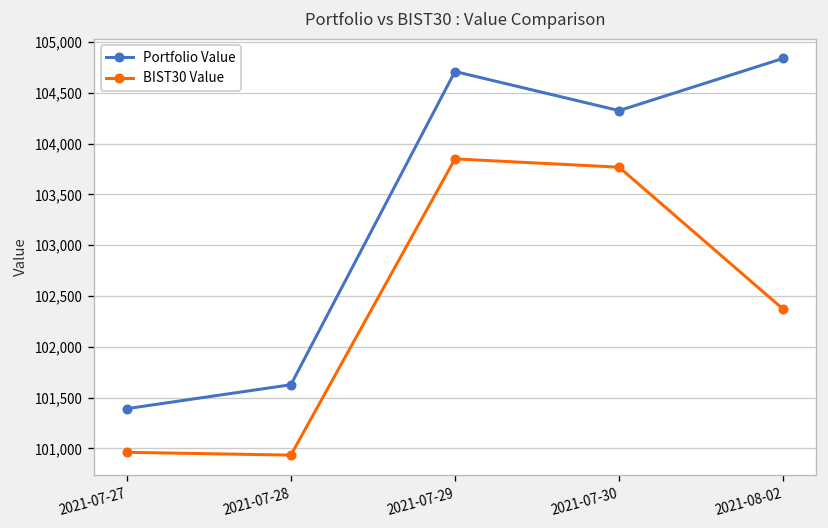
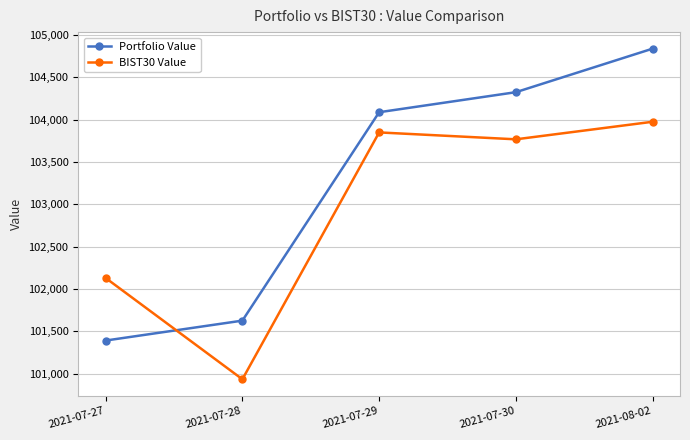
  {
    "Portfolio Value": {
      "2021-07-27": "101,400",
      "2021-07-28": "101,600",
-     "2021-07-29": "104,700",
+     "2021-07-29": "104,100",
      "2021-07-30": "104,300",
      "2021-08-02": "104,800"
    },
    "BIST30 Value": {
-     "2021-07-27": "101,000",
+     "2021-07-27": "102,100",
      "2021-07-28": "100,900",
      "2021-07-29": "103,800",
      "2021-07-30": "103,800",
-     "2021-08-02": "102,400"
+     "2021-08-02": "104,000"
    }
  }
